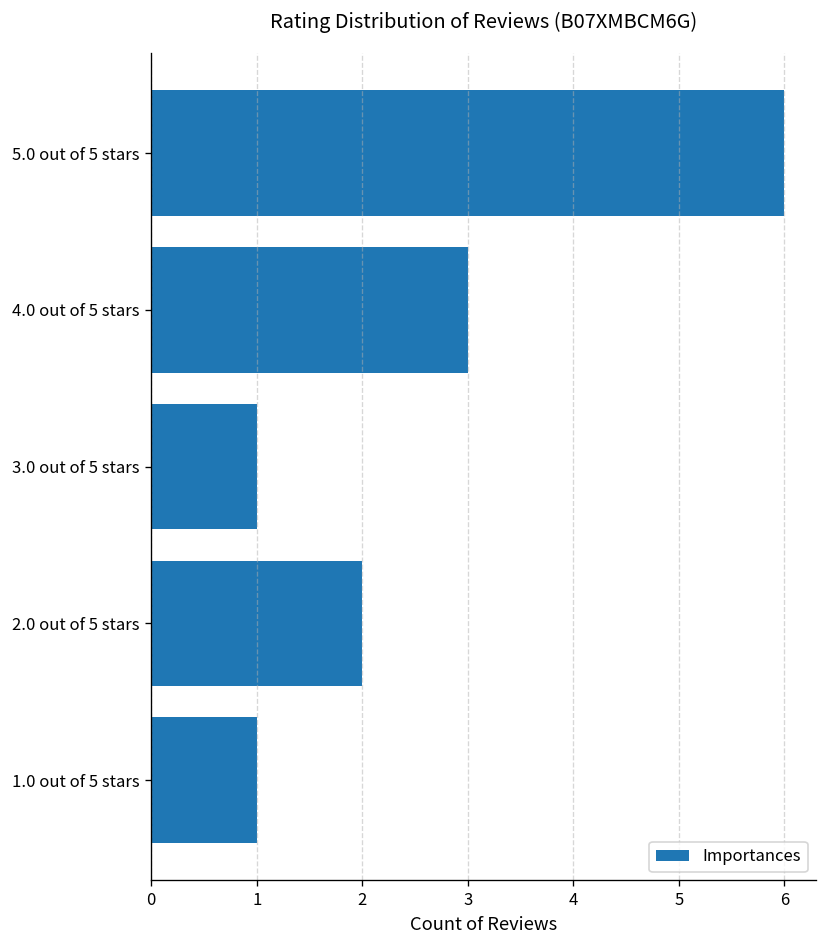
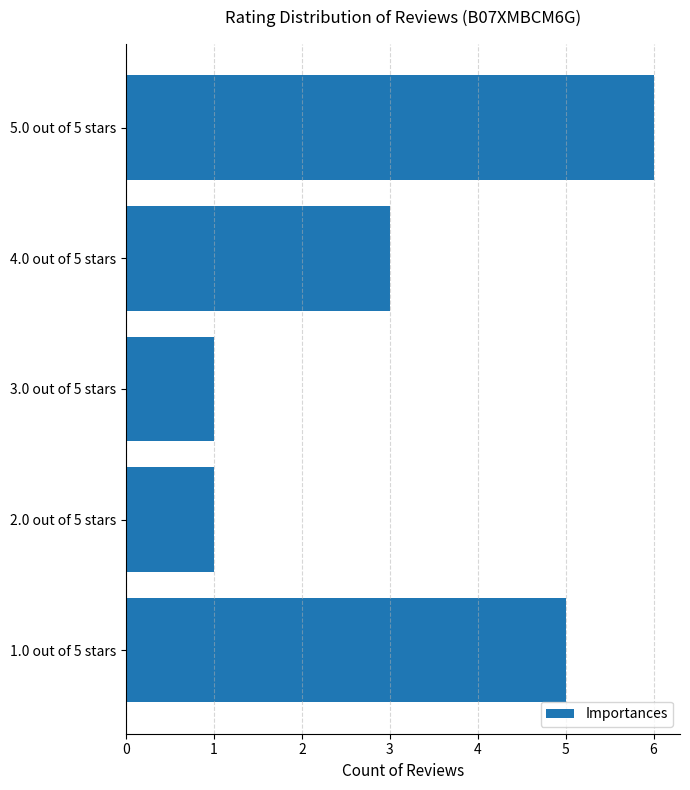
  {
    "5.0 out of 5 stars": 6,
    "4.0 out of 5 stars": 3,
    "3.0 out of 5 stars": 1,
-   "2.0 out of 5 stars": 2,
-   "1.0 out of 5 stars": 1
+   "2.0 out of 5 stars": 1,
+   "1.0 out of 5 stars": 5
  }
